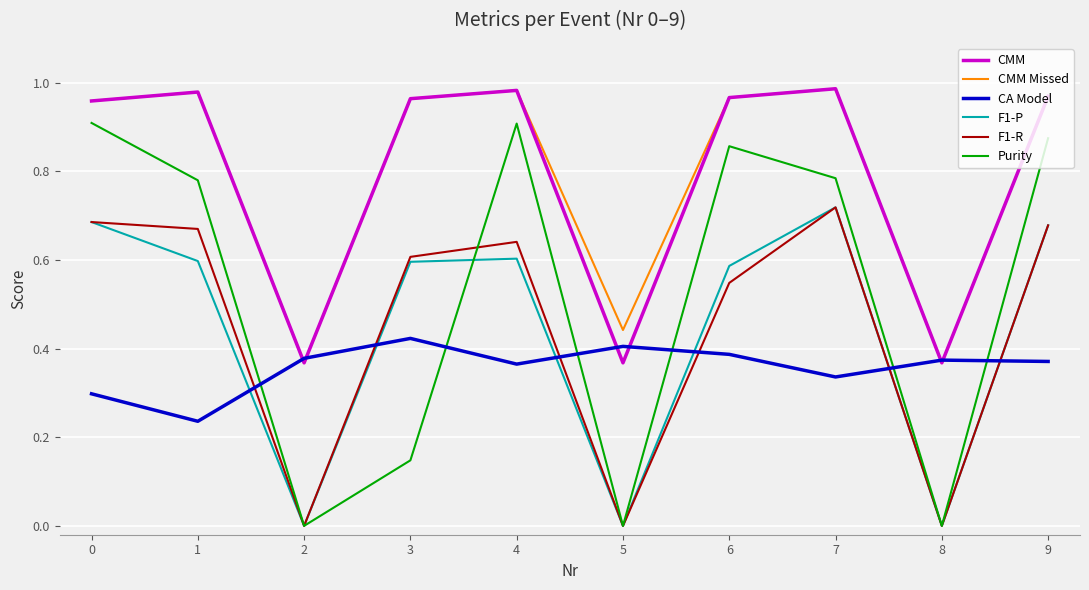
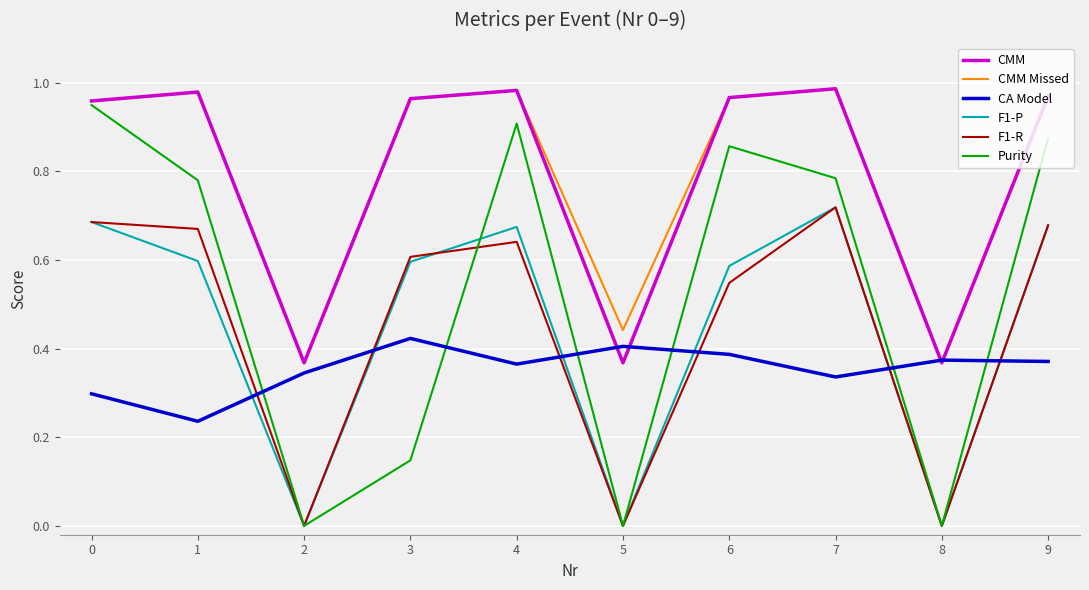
  {
    "CMM": {
      "5": 0.37
    },
    "CMM Missed": {
      "5": 0.44
    },
    "CA Model": {
      "0": 0.30,
      "1": 0.24,
-     "2": 0.38,
+     "2": 0.35,
      "3": 0.42,
      "4": 0.37,
      "5": 0.41,
      "6": 0.39,
      "7": 0.34,
      "8": 0.37,
      "9": 0.37
    },
    "F1-P": {
      "1": 0.60,
      "3": 0.60,
-     "4": 0.60,
+     "4": 0.67,
      "6": 0.59
    },
    "F1-R": {
      "1": 0.67,
      "3": 0.61,
      "4": 0.64,
      "6": 0.55
    },
    "Purity": {
-     "0": 0.91,
+     "0": 0.95,
      "1": 0.78,
      "3": 0.15,
      "4": 0.91,
      "6": 0.86,
      "7": 0.78
    }
  }
